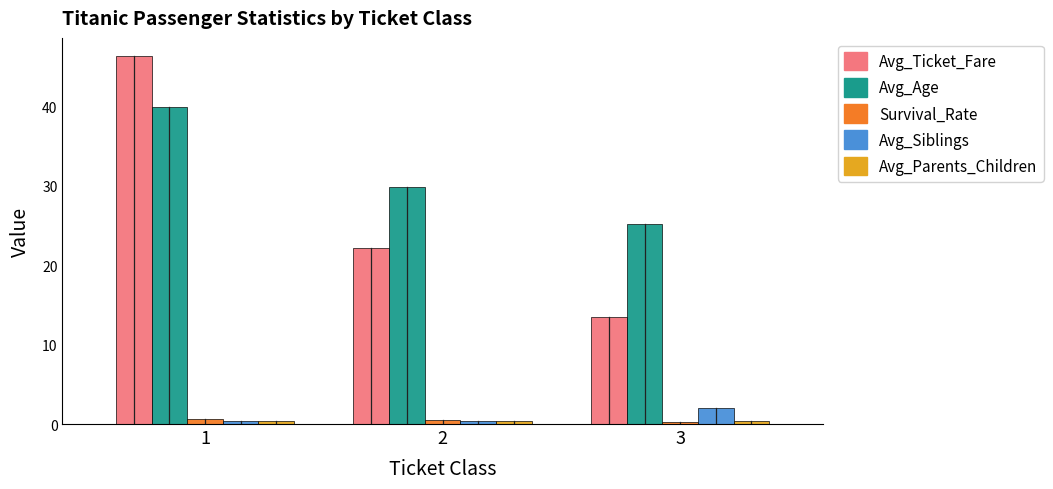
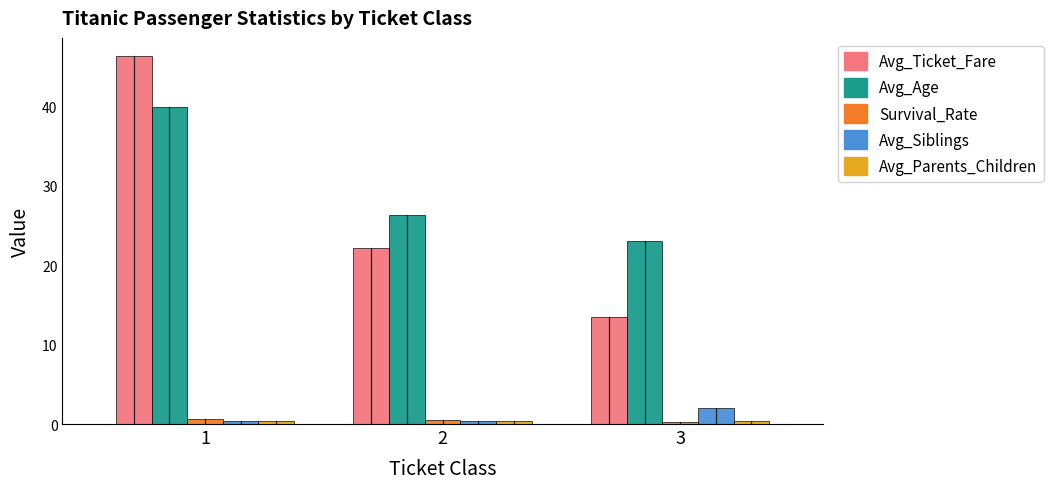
  {
    "Avg_Ticket_Fare": {
      "1": 46,
      "2": 22,
      "3": 13
    },
    "Avg_Age": {
      "1": 40,
-     "2": 30,
-     "3": 25
+     "2": 26,
+     "3": 23
    },
    "Avg_Siblings": {
      "1": 0,
      "2": 0,
      "3": 2
    }
  }
